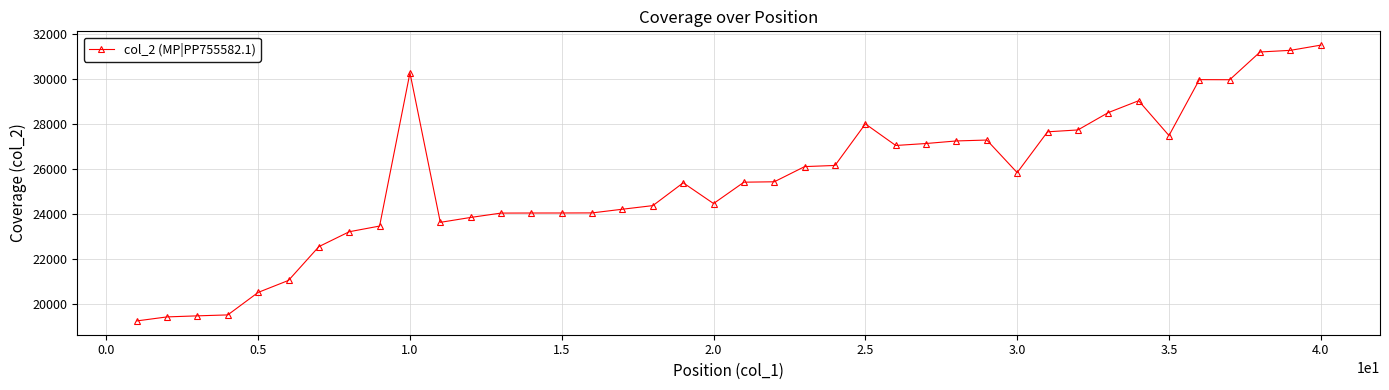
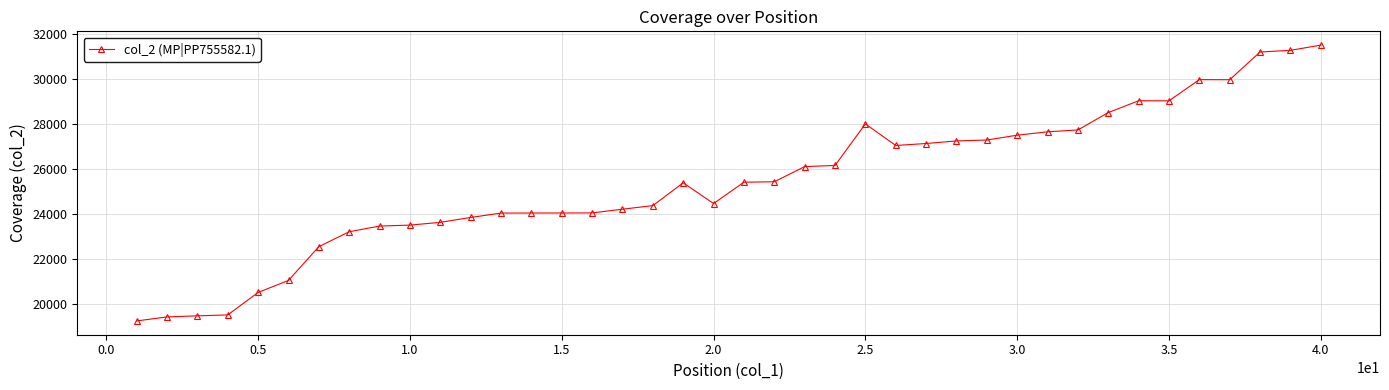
  {
    "0.5": 20500,
-   "1.0": 30300,
+   "1.0": 23500,
    "1.5": 24100,
    "2.0": 24500,
    "2.5": 28000,
-   "3.0": 25900,
-   "3.5": 27500,
+   "3.0": 27500,
+   "3.5": 29100,
    "4.0": 31500
  }
